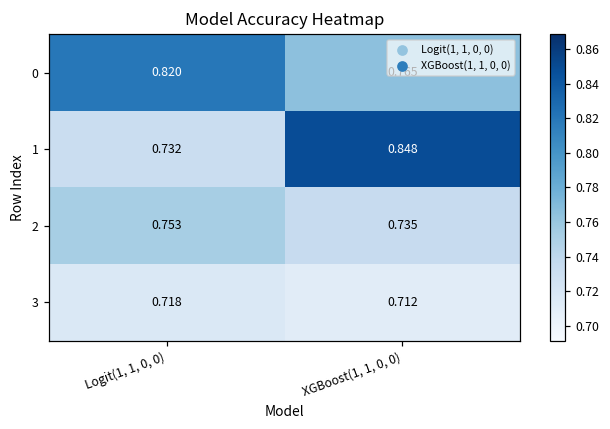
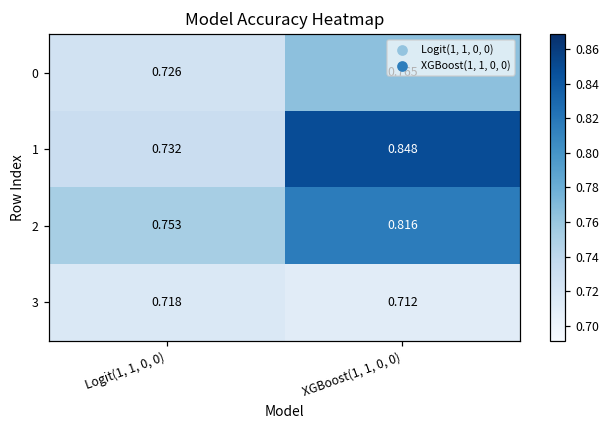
  {
    "0": {
-     "Logit(1, 1, 0, 0)": 0.820
+     "Logit(1, 1, 0, 0)": 0.726
    },
    "1": {
      "Logit(1, 1, 0, 0)": 0.732,
      "XGBoost(1, 1, 0, 0)": 0.848
    },
    "2": {
      "Logit(1, 1, 0, 0)": 0.753,
-     "XGBoost(1, 1, 0, 0)": 0.735
+     "XGBoost(1, 1, 0, 0)": 0.816
    },
    "3": {
      "Logit(1, 1, 0, 0)": 0.718,
      "XGBoost(1, 1, 0, 0)": 0.712
    }
  }
